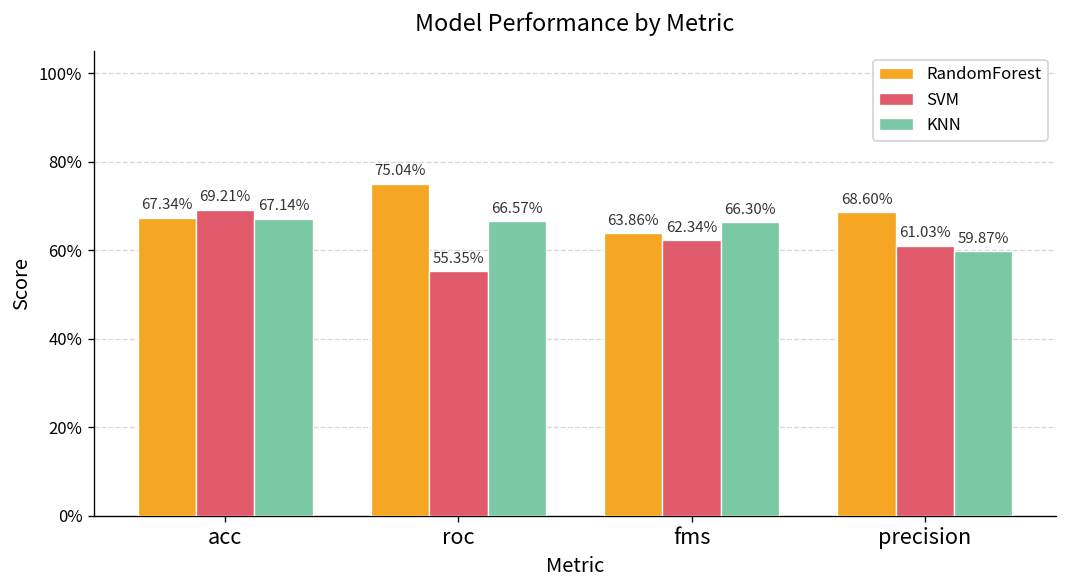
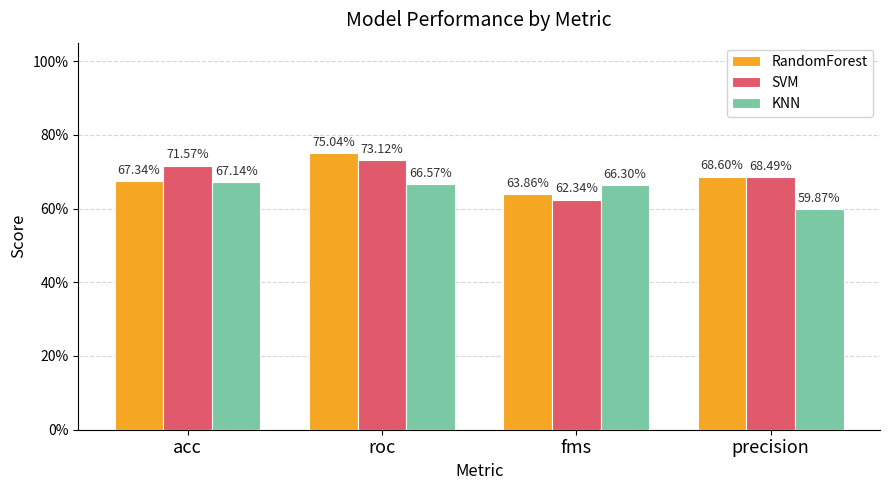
  {
    "RandomForest": {
      "acc": "67.34%",
      "roc": "75.04%",
      "fms": "63.86%",
      "precision": "68.60%"
    },
    "SVM": {
-     "acc": "69.21%",
-     "roc": "55.35%",
+     "acc": "71.57%",
+     "roc": "73.12%",
      "fms": "62.34%",
-     "precision": "61.03%"
+     "precision": "68.49%"
    },
    "KNN": {
      "acc": "67.14%",
      "roc": "66.57%",
      "fms": "66.30%",
      "precision": "59.87%"
    }
  }
